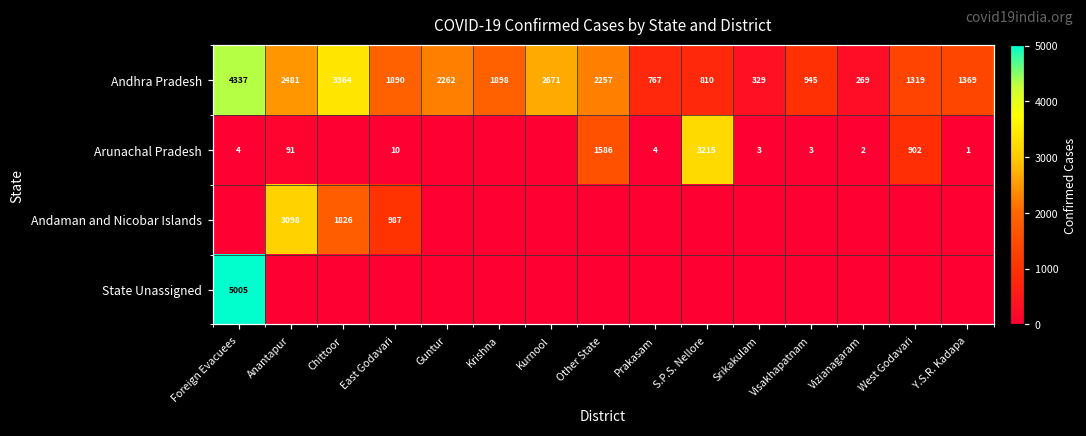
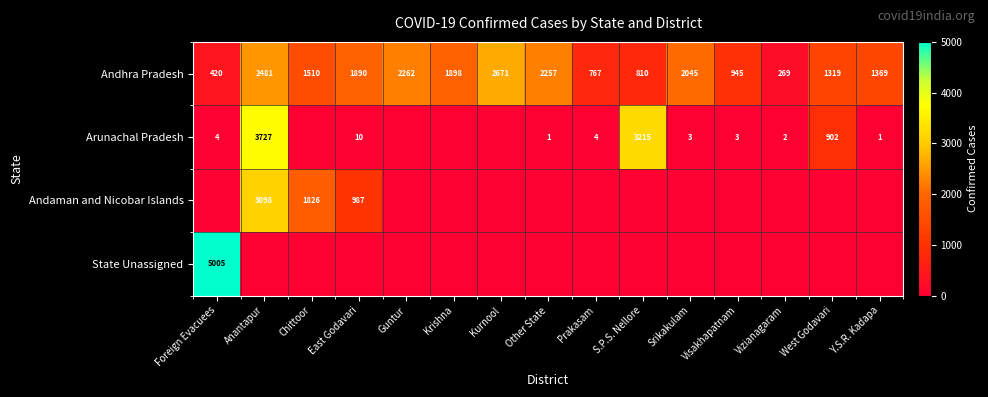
  {
    "Andhra Pradesh": {
-     "Foreign Evacuees": 4337,
+     "Foreign Evacuees": 420,
      "Anantapur": 2481,
-     "Chittoor": 3364,
+     "Chittoor": 1510,
      "East Godavari": 1890,
      "Guntur": 2262,
      "Krishna": 1898,
      "Kurnool": 2671,
      "Other State": 2257,
      "Prakasam": 767,
      "S.P.S. Nellore": 810,
-     "Srikakulam": 329,
+     "Srikakulam": 2045,
      "Visakhapatnam": 945,
      "Vizianagaram": 269,
      "West Godavari": 1319,
      "Y.S.R. Kadapa": 1369
    },
    "Arunachal Pradesh": {
      "Foreign Evacuees": 4,
-     "Anantapur": 91,
+     "Anantapur": 3727,
      "East Godavari": 10,
-     "Other State": 1586,
+     "Other State": 1,
      "Prakasam": 4,
      "S.P.S. Nellore": 3215,
      "Srikakulam": 3,
      "Visakhapatnam": 3,
      "Vizianagaram": 2,
      "West Godavari": 902,
      "Y.S.R. Kadapa": 1
    },
    "Andaman and Nicobar Islands": {
      "Anantapur": 3098,
      "Chittoor": 1826,
      "East Godavari": 987
    },
    "State Unassigned": {
      "Foreign Evacuees": 5005
    }
  }
